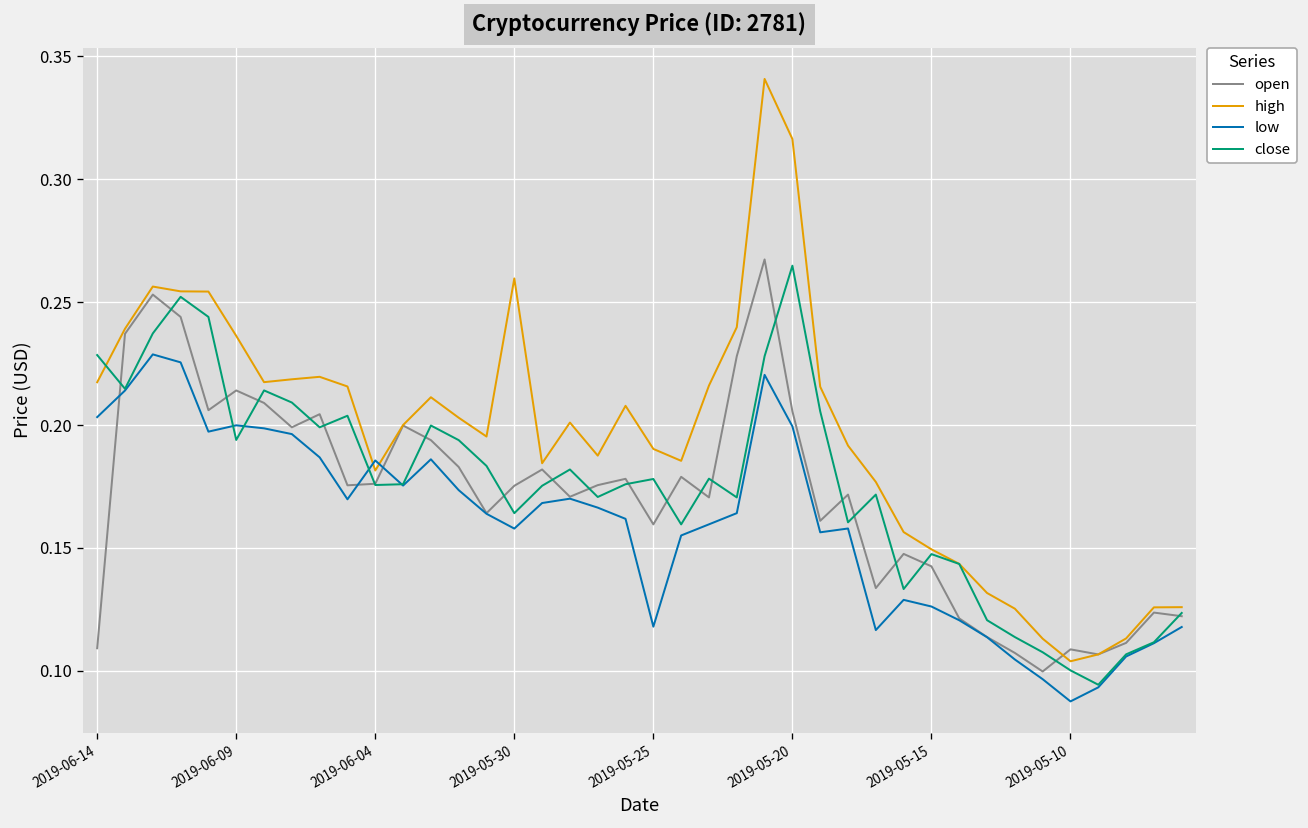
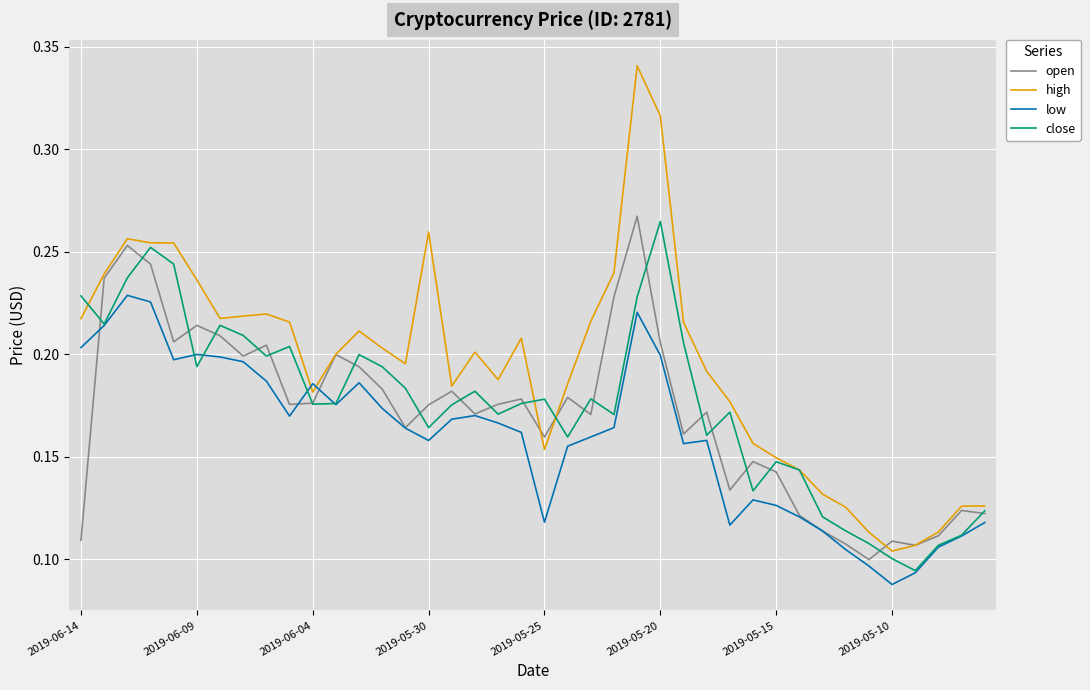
  {
    "open": {
      "2019-06-14": 0.109,
      "2019-06-09": 0.214,
      "2019-05-30": 0.175,
      "2019-05-25": 0.160,
      "2019-05-20": 0.206,
      "2019-05-15": 0.143,
      "2019-05-10": 0.109
    },
    "high": {
      "2019-06-14": 0.217,
      "2019-06-09": 0.236,
      "2019-06-04": 0.182,
      "2019-05-30": 0.260,
-     "2019-05-25": 0.190,
+     "2019-05-25": 0.153,
      "2019-05-20": 0.316,
      "2019-05-15": 0.149,
      "2019-05-10": 0.104
    },
    "low": {
      "2019-06-14": 0.203,
      "2019-06-09": 0.200,
      "2019-06-04": 0.186,
      "2019-05-30": 0.158,
      "2019-05-25": 0.118,
      "2019-05-20": 0.199,
      "2019-05-15": 0.126,
      "2019-05-10": 0.088
    },
    "close": {
      "2019-06-14": 0.228,
      "2019-06-09": 0.194,
      "2019-05-30": 0.164,
      "2019-05-25": 0.178,
      "2019-05-20": 0.265,
      "2019-05-15": 0.147,
      "2019-05-10": 0.100
    }
  }
